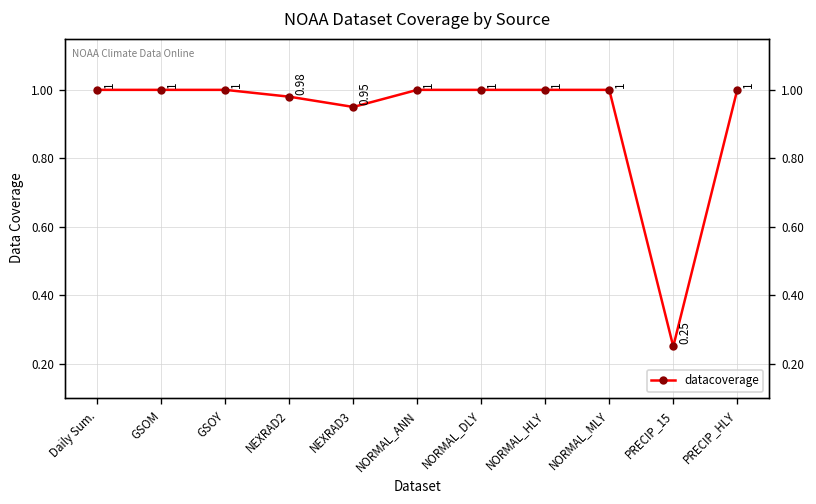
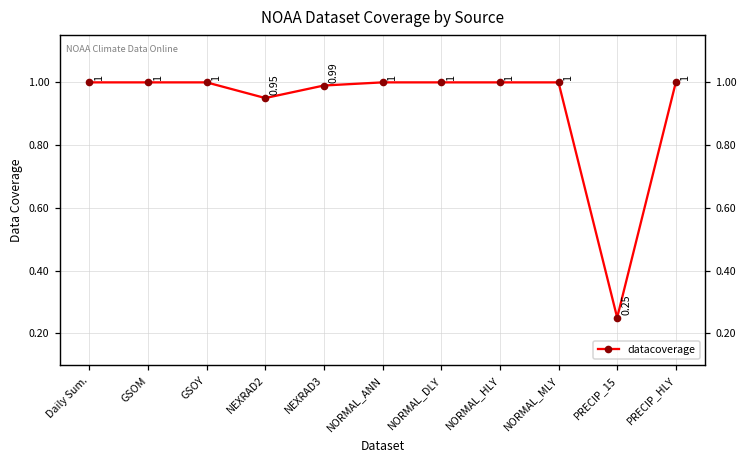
  {
    "Daily Sum.": 1,
    "GSOM": 1,
    "GSOY": 1,
-   "NEXRAD2": 0.98,
-   "NEXRAD3": 0.95,
+   "NEXRAD2": 0.95,
+   "NEXRAD3": 0.99,
    "NORMAL_ANN": 1,
    "NORMAL_DLY": 1,
    "NORMAL_HLY": 1,
    "NORMAL_MLY": 1,
    "PRECIP_15": 0.25,
    "PRECIP_HLY": 1
  }
